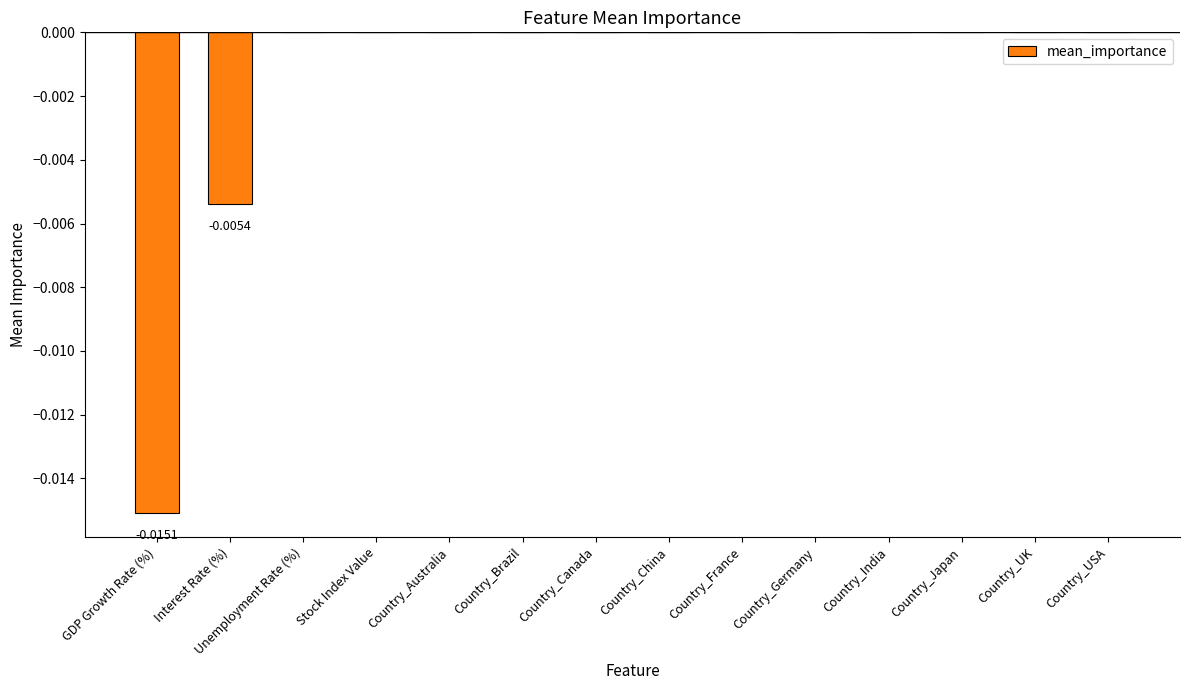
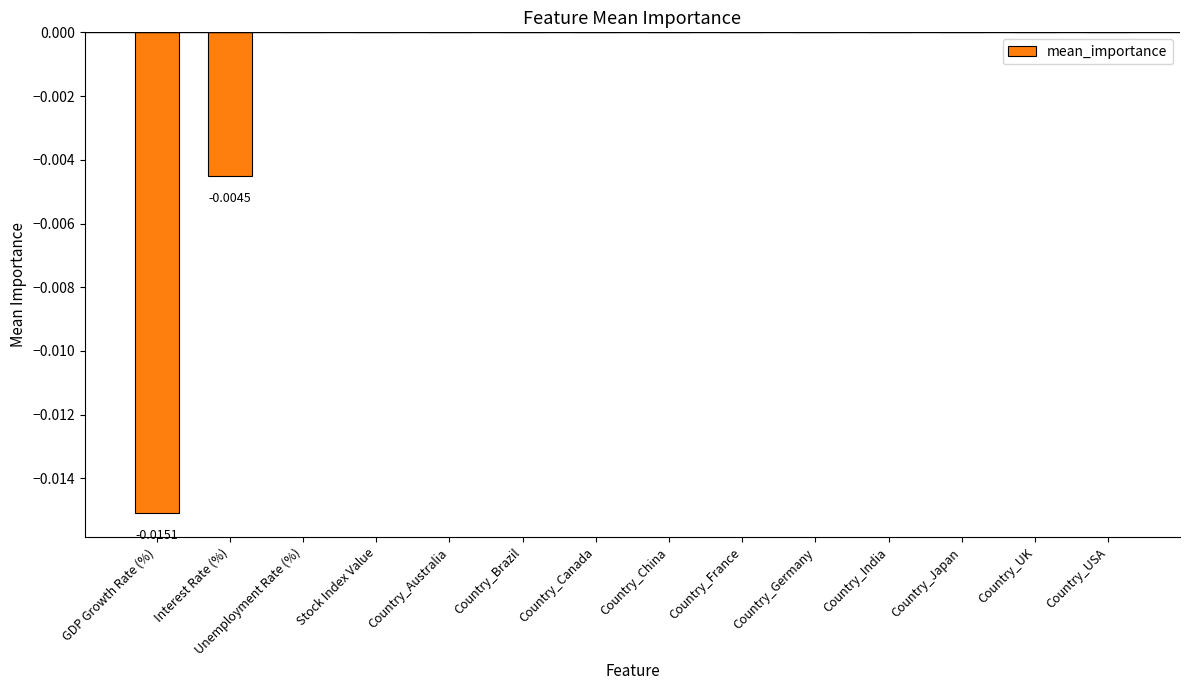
  {
    "GDP Growth Rate (%)": -0.0151,
-   "Interest Rate (%)": -0.0054
+   "Interest Rate (%)": -0.0045
  }
